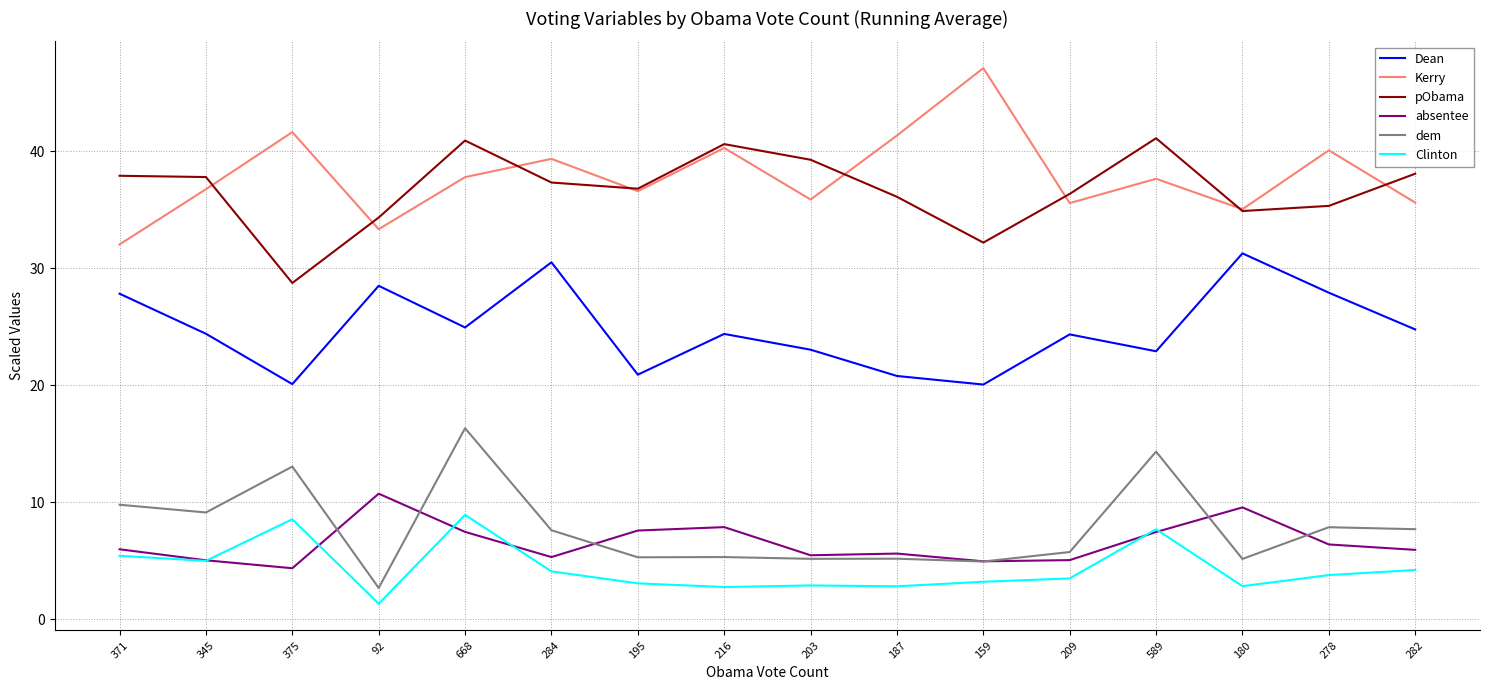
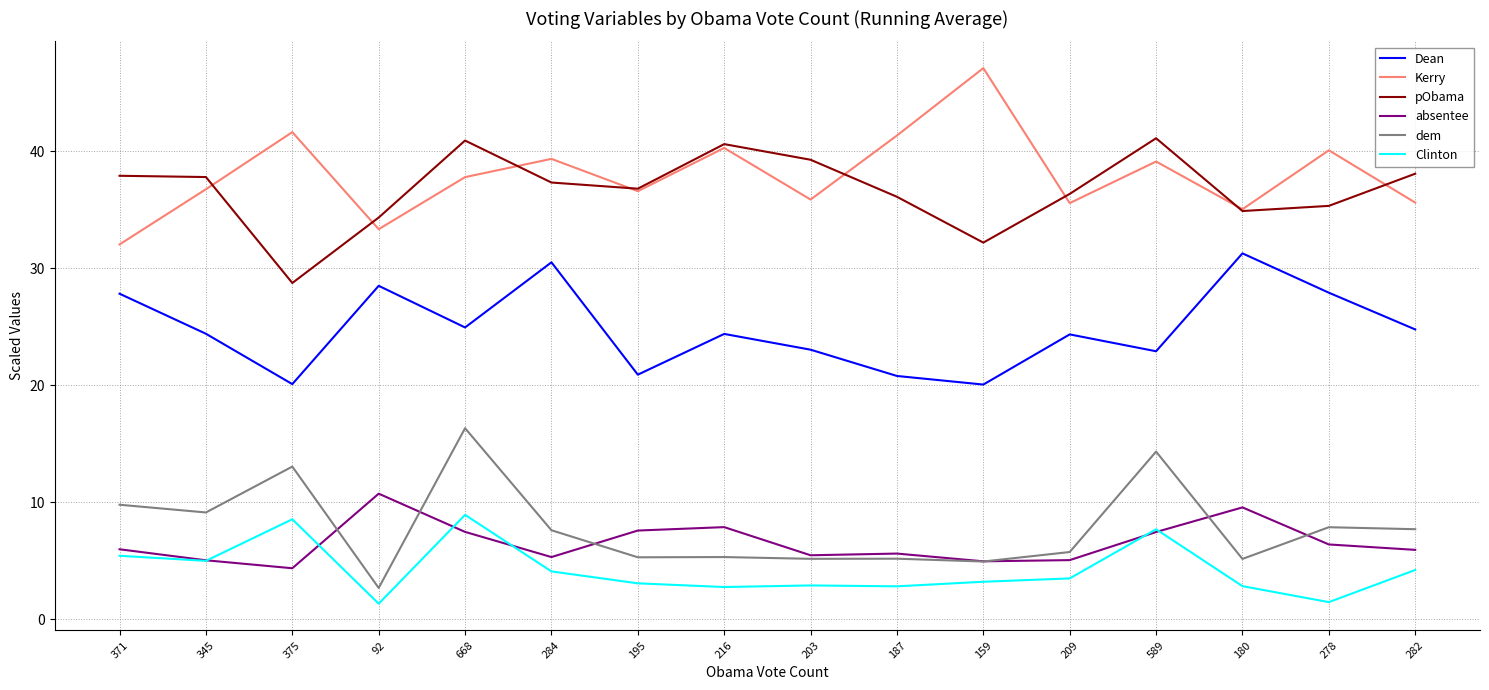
  {
    "Dean": {
      "371": 27.8,
      "345": 24.4,
      "375": 20.1,
      "92": 28.5,
      "668": 24.9,
      "284": 30.5,
      "195": 20.9,
      "216": 24.4,
      "203": 23.0,
      "187": 20.8,
      "159": 20.1,
      "209": 24.3,
      "589": 22.9,
      "180": 31.3,
      "278": 27.9,
      "282": 24.8
    },
    "Kerry": {
      "371": 32.0,
      "345": 36.7,
      "375": 41.6,
      "92": 33.3,
      "668": 37.8,
      "284": 39.3,
      "216": 40.3,
      "203": 35.9,
      "187": 41.3,
      "159": 47.1,
      "209": 35.6,
-     "589": 37.6,
+     "589": 39.1,
      "278": 40.1,
      "282": 35.6
    },
    "pObama": {
      "371": 37.9,
      "345": 37.8,
      "375": 28.7,
      "92": 34.3,
      "668": 40.9,
      "284": 37.3,
      "216": 40.6,
      "203": 39.3,
      "187": 36.1,
      "159": 32.2,
      "209": 36.3,
      "589": 41.1,
      "278": 35.3,
      "282": 38.1
    },
    "absentee": {
      "371": 6.0,
      "375": 4.4,
      "92": 10.7,
      "668": 7.5,
      "284": 5.3,
      "195": 7.6,
      "216": 7.9,
      "203": 5.5,
      "187": 5.6,
      "209": 5.1,
      "589": 7.5,
      "180": 9.6,
      "278": 6.4,
      "282": 5.9
    },
    "dem": {
      "371": 9.8,
      "345": 9.1,
      "375": 13.1,
      "92": 2.7,
      "668": 16.3,
      "284": 7.6,
      "195": 5.3,
      "216": 5.3,
      "203": 5.2,
      "187": 5.2,
      "209": 5.8,
      "589": 14.3,
      "180": 5.2,
      "278": 7.9,
      "282": 7.7
    },
    "Clinton": {
      "371": 5.4,
      "375": 8.5,
      "92": 1.3,
      "668": 8.9,
      "284": 4.1,
      "195": 3.1,
      "216": 2.8,
      "203": 2.9,
      "187": 2.8,
      "159": 3.2,
      "209": 3.5,
      "589": 7.7,
      "180": 2.8,
-     "278": 3.8,
+     "278": 1.5,
      "282": 4.2
    }
  }
